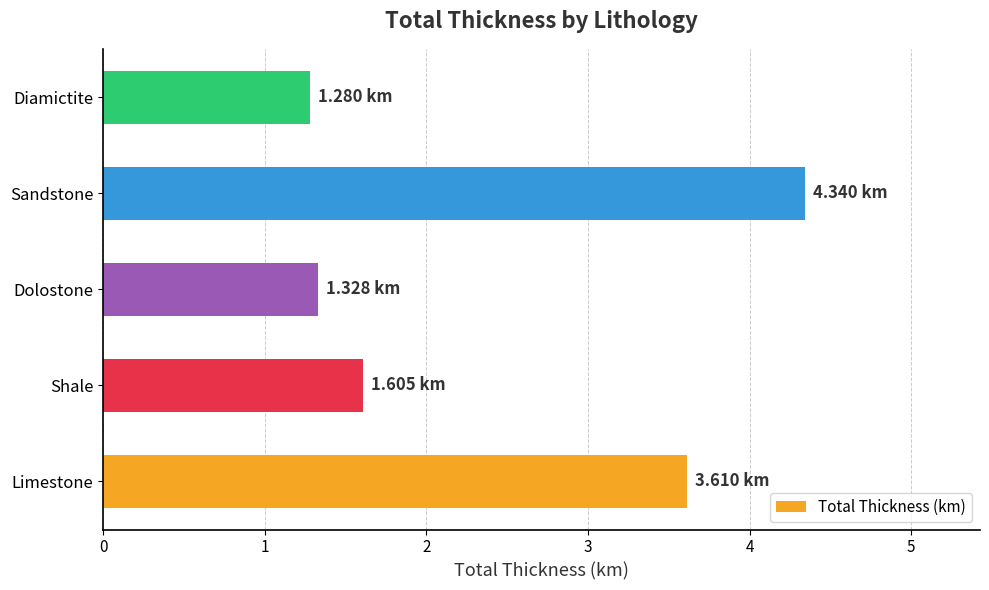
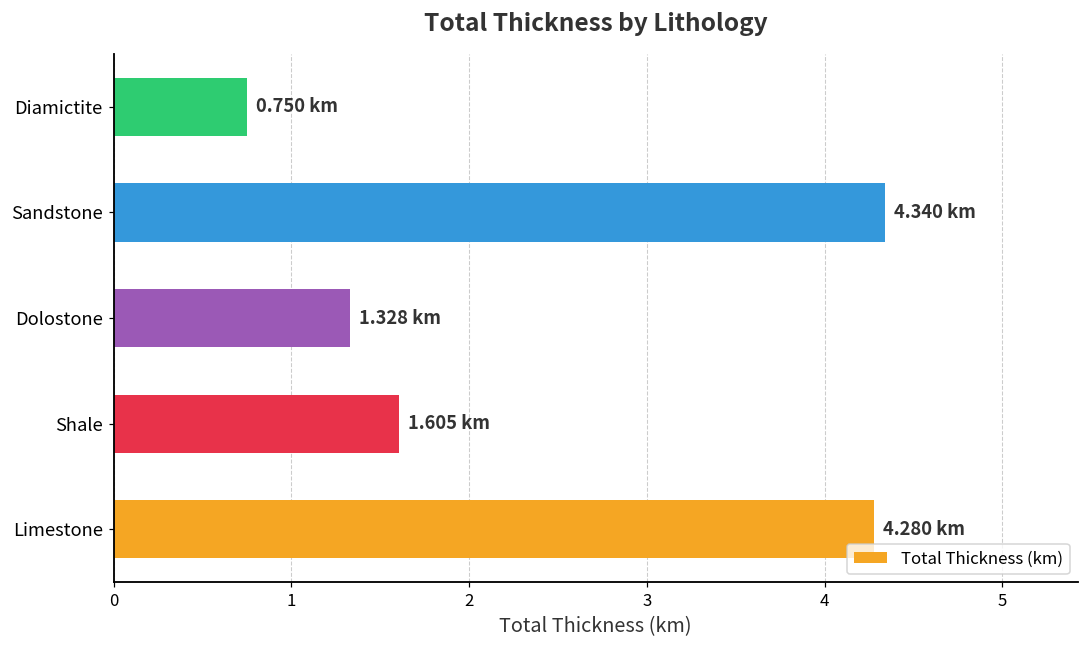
  {
-   "Diamictite": 1.280,
+   "Diamictite": 0.750,
    "Sandstone": 4.340,
    "Dolostone": 1.328,
    "Shale": 1.605,
-   "Limestone": 3.610
+   "Limestone": 4.280
  }
